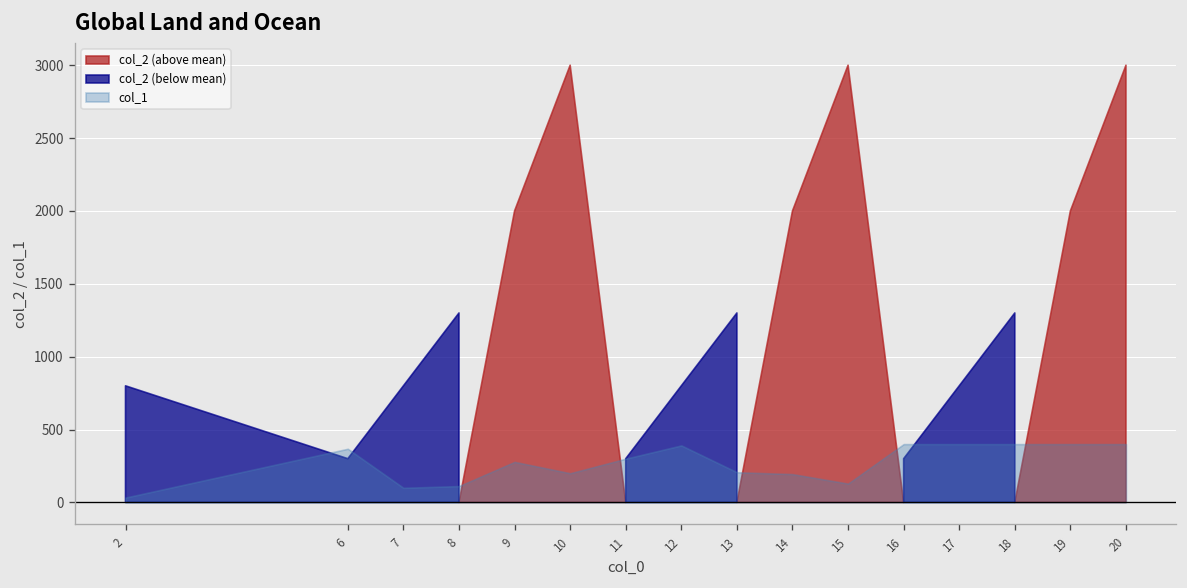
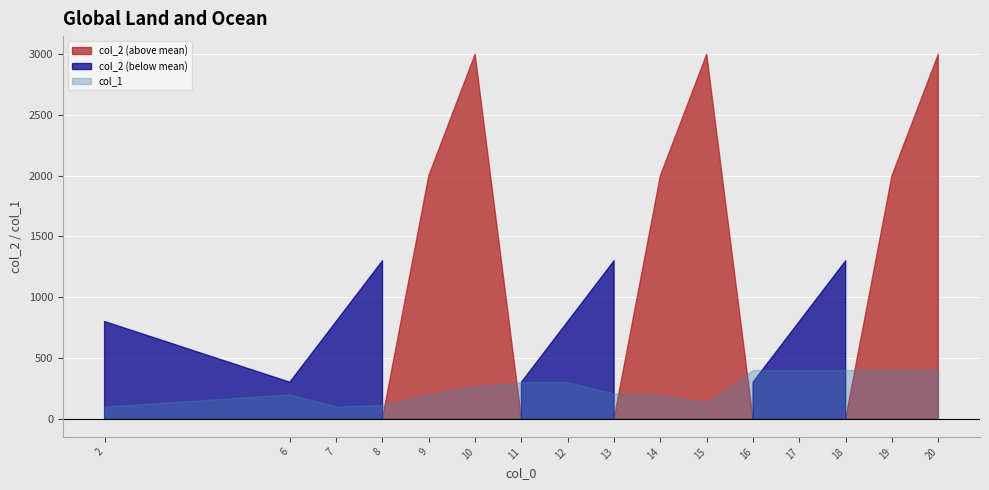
  {
-   "2": 30,
-   "6": 370,
+   "2": 100,
+   "6": 200,
    "7": 100,
    "8": 110,
-   "9": 280,
-   "10": 200,
+   "9": 200,
+   "10": 270,
    "11": 300,
-   "12": 390,
+   "12": 300,
    "13": 210,
    "14": 190,
    "15": 130,
    "16": 400,
    "17": 400,
    "18": 400,
    "19": 400,
    "20": 400
  }
